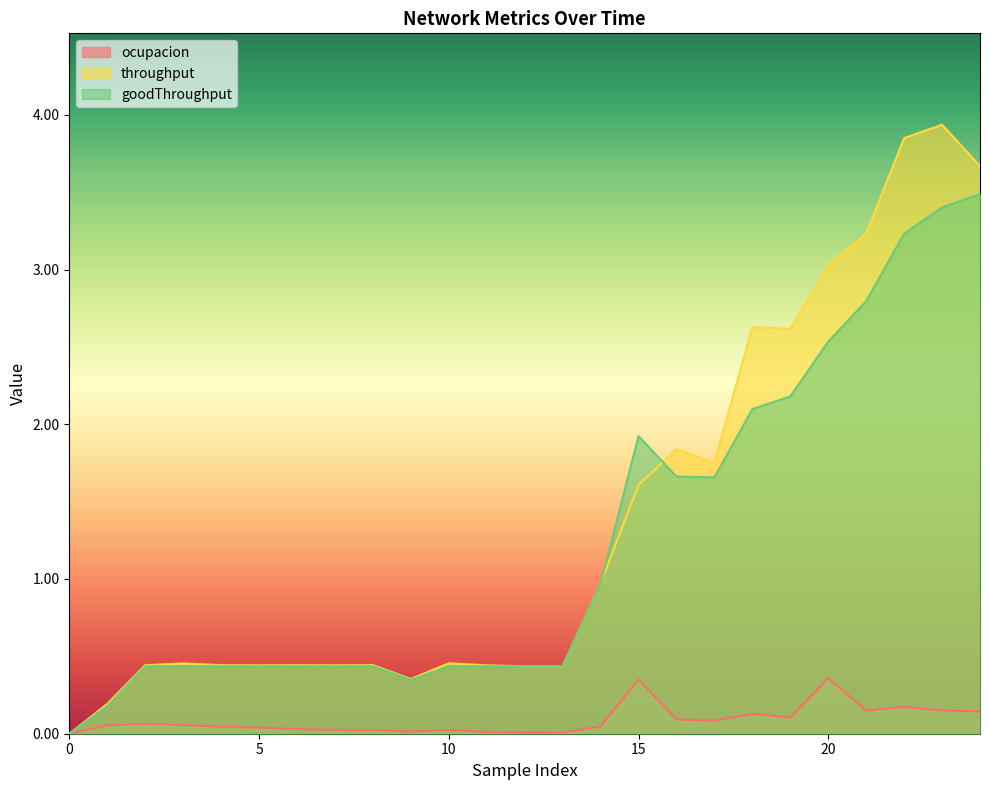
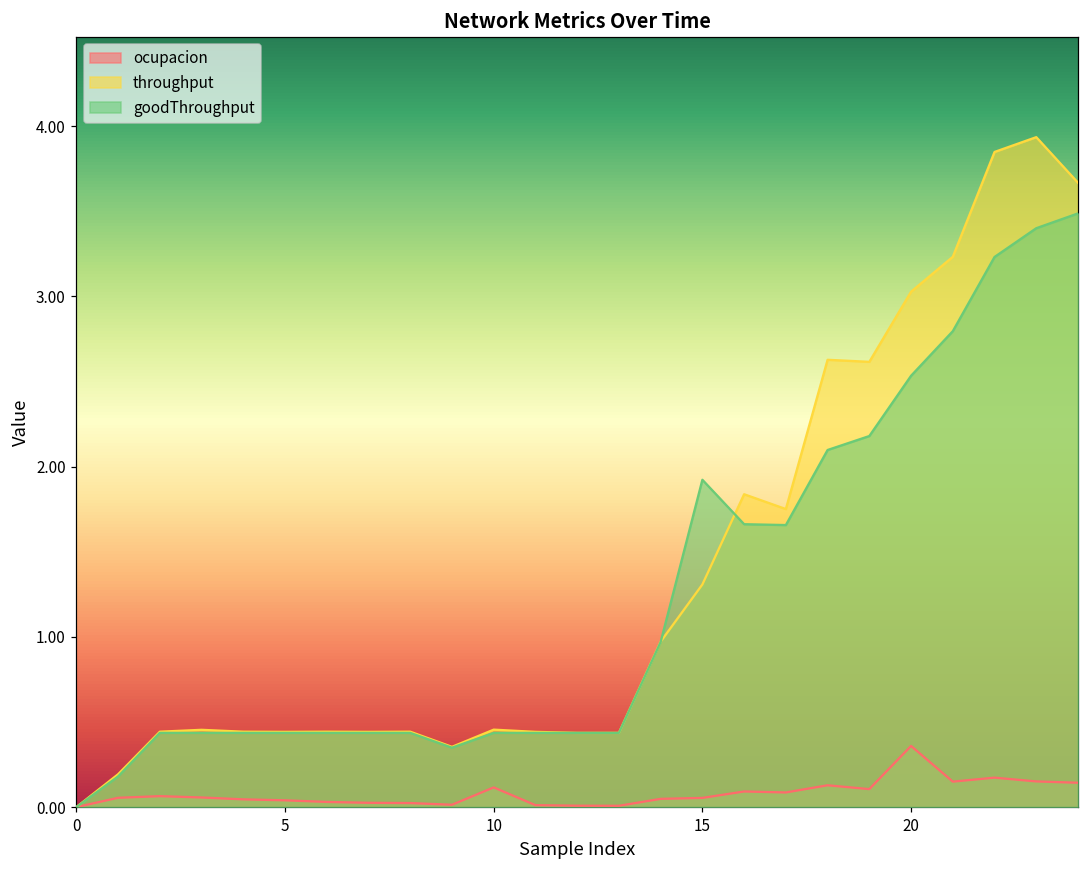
  {
    "ocupacion": {
      "5": 0.04,
-     "10": 0.02,
-     "15": 0.35,
+     "10": 0.12,
+     "15": 0.05,
      "20": 0.36
    },
    "throughput": {
      "10": 0.46,
-     "15": 1.61,
+     "15": 1.31,
      "20": 3.03
    },
    "goodThroughput": {
      "10": 0.44,
      "15": 1.92,
      "20": 2.53
    }
  }
